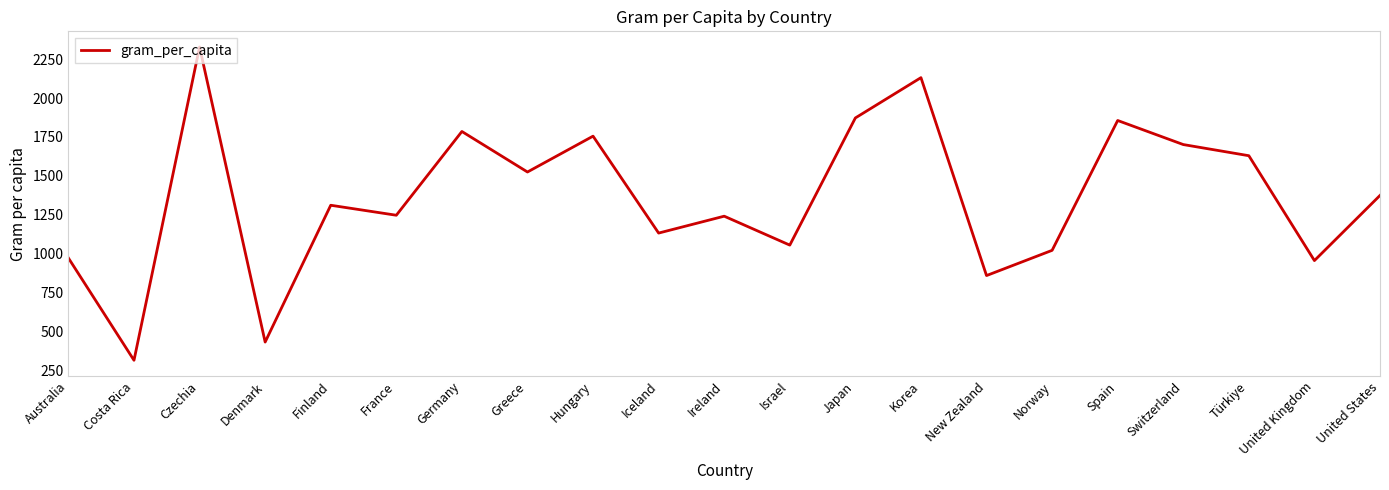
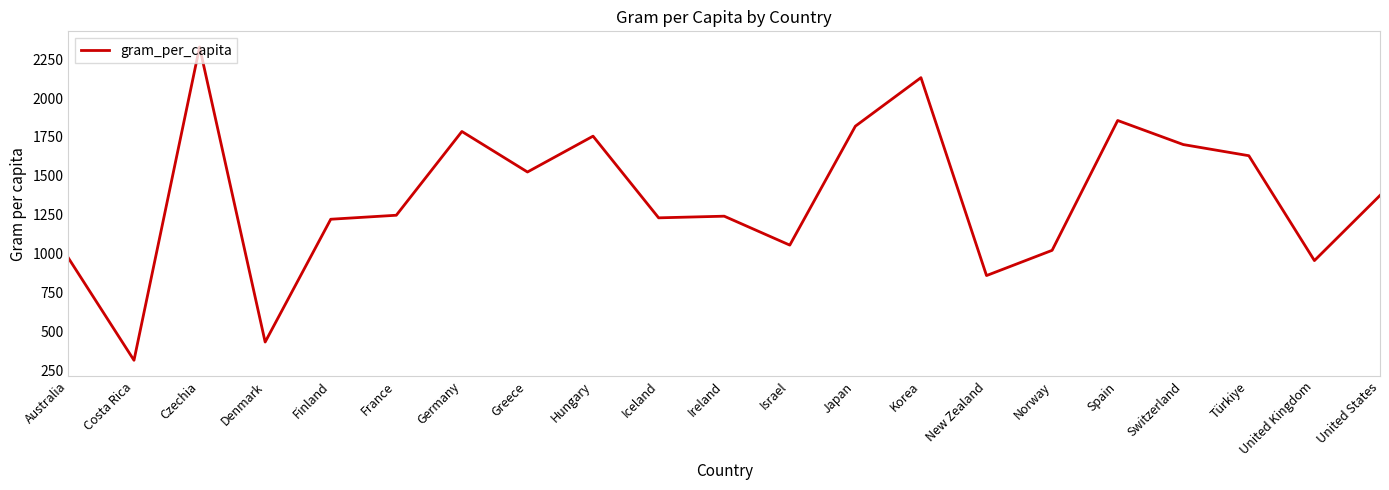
  {
    "Australia": 970,
    "Costa Rica": 310,
    "Denmark": 430,
-   "Finland": 1310,
+   "Finland": 1220,
    "France": 1250,
    "Germany": 1790,
    "Greece": 1520,
    "Hungary": 1760,
-   "Iceland": 1130,
+   "Iceland": 1230,
    "Ireland": 1240,
    "Israel": 1050,
-   "Japan": 1870,
+   "Japan": 1820,
    "Korea": 2130,
    "New Zealand": 860,
    "Norway": 1020,
    "Spain": 1860,
    "Switzerland": 1700,
    "Türkiye": 1630,
    "United Kingdom": 960,
    "United States": 1370
  }
